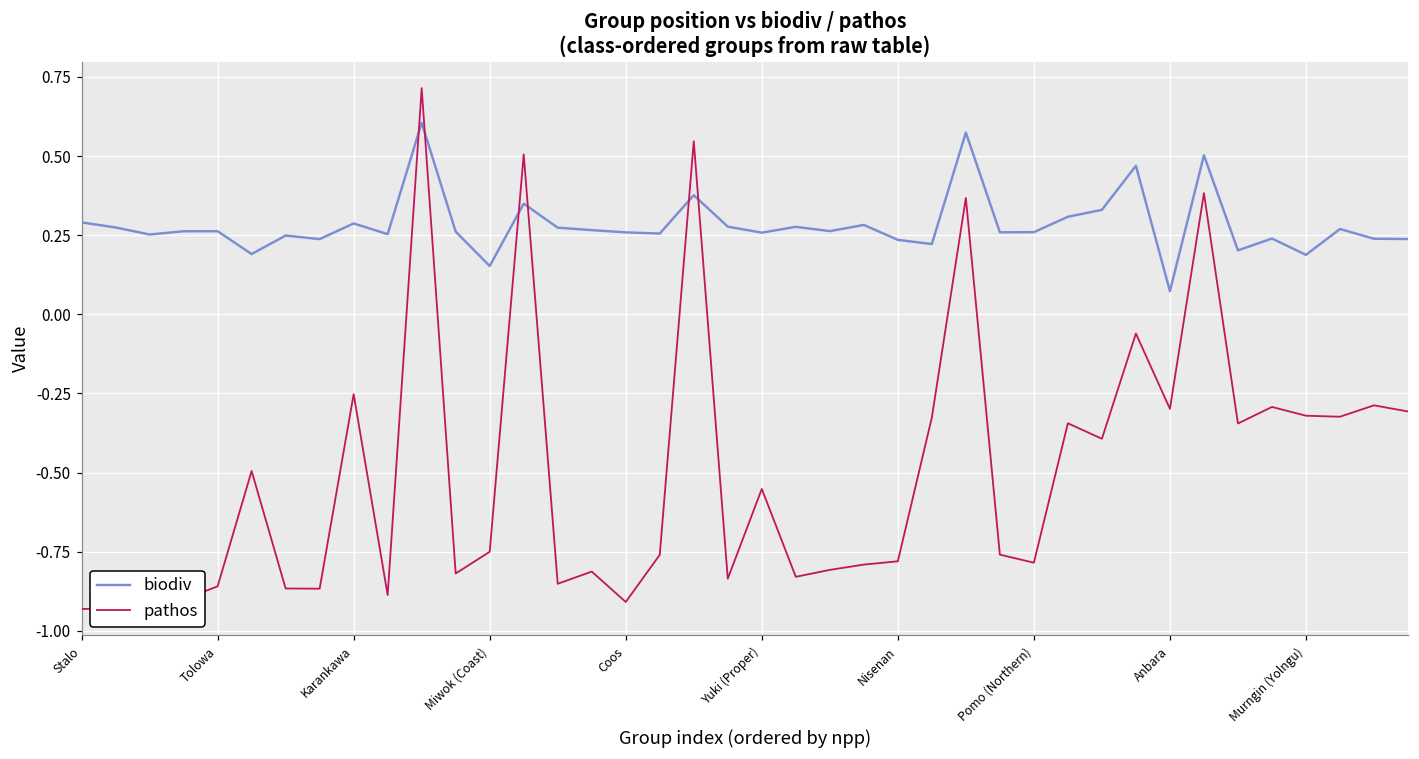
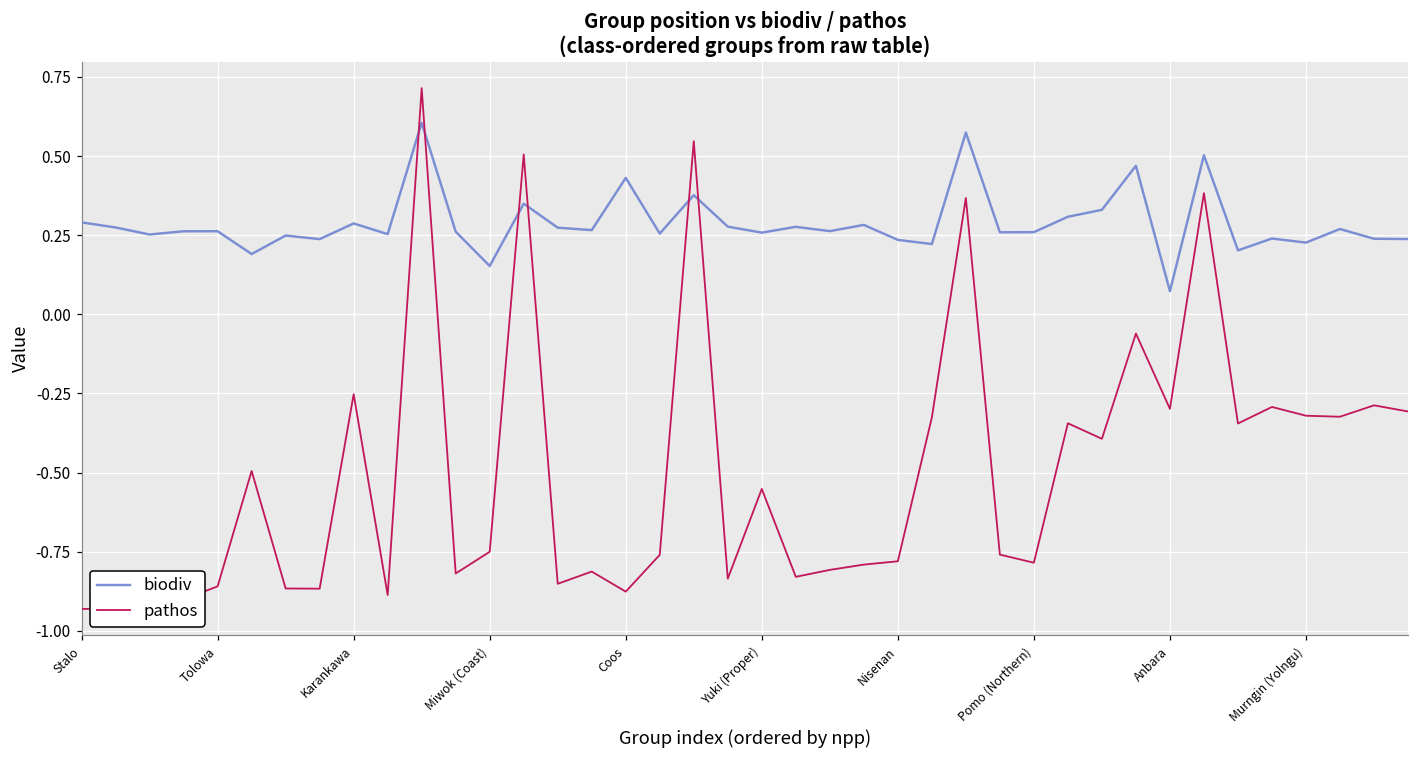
  {
    "biodiv": {
      "Stalo": 0.29,
      "Tolowa": 0.26,
      "Karankawa": 0.29,
      "Miwok (Coast)": 0.15,
-     "Coos": 0.26,
+     "Coos": 0.43,
      "Yuki (Proper)": 0.26,
      "Nisenan": 0.24,
      "Pomo (Northern)": 0.26,
      "Anbara": 0.07,
-     "Murngin (Yolngu)": 0.19
+     "Murngin (Yolngu)": 0.23
    },
    "pathos": {
      "Stalo": -0.93,
      "Tolowa": -0.86,
      "Karankawa": -0.25,
      "Miwok (Coast)": -0.75,
-     "Coos": -0.91,
+     "Coos": -0.88,
      "Yuki (Proper)": -0.55,
      "Nisenan": -0.78,
      "Pomo (Northern)": -0.78,
      "Anbara": -0.30,
      "Murngin (Yolngu)": -0.32
    }
  }
